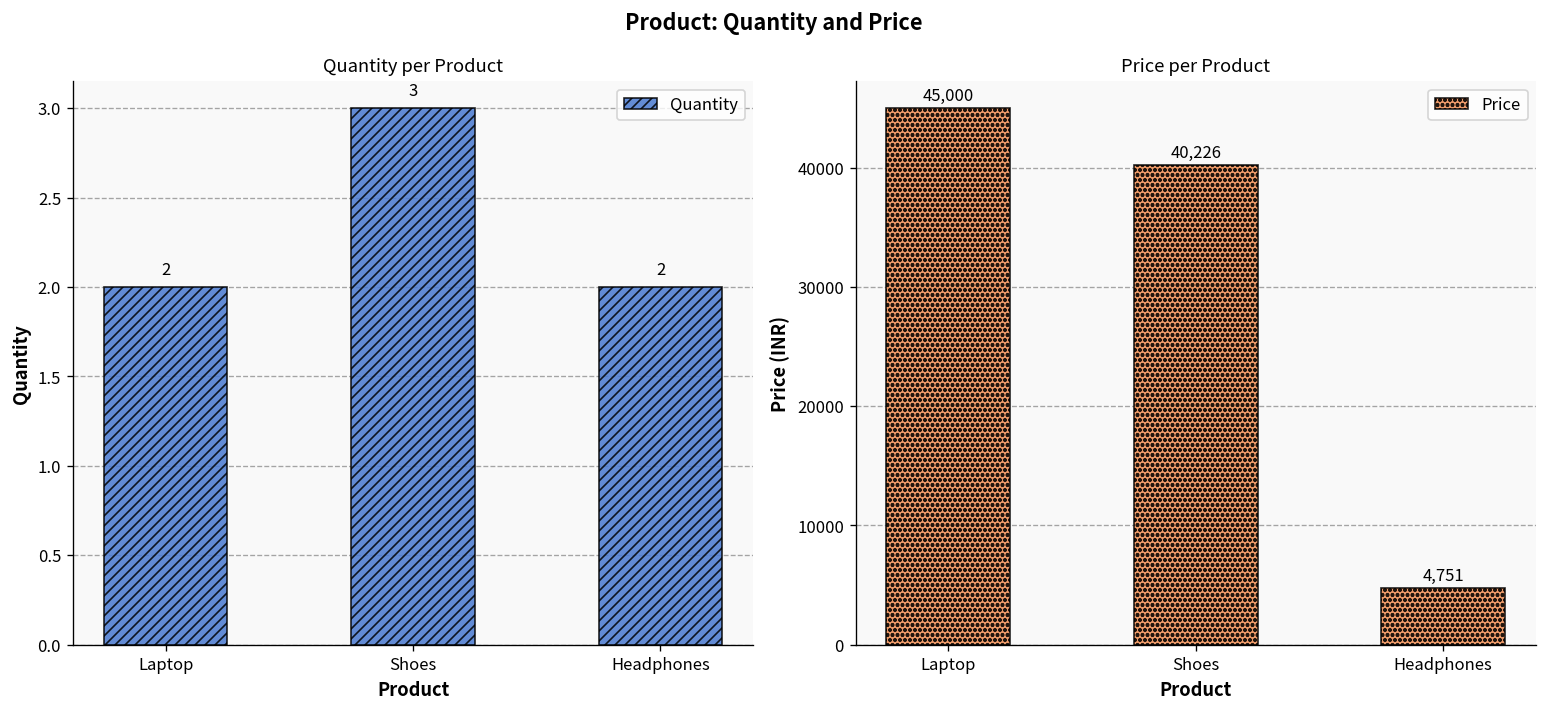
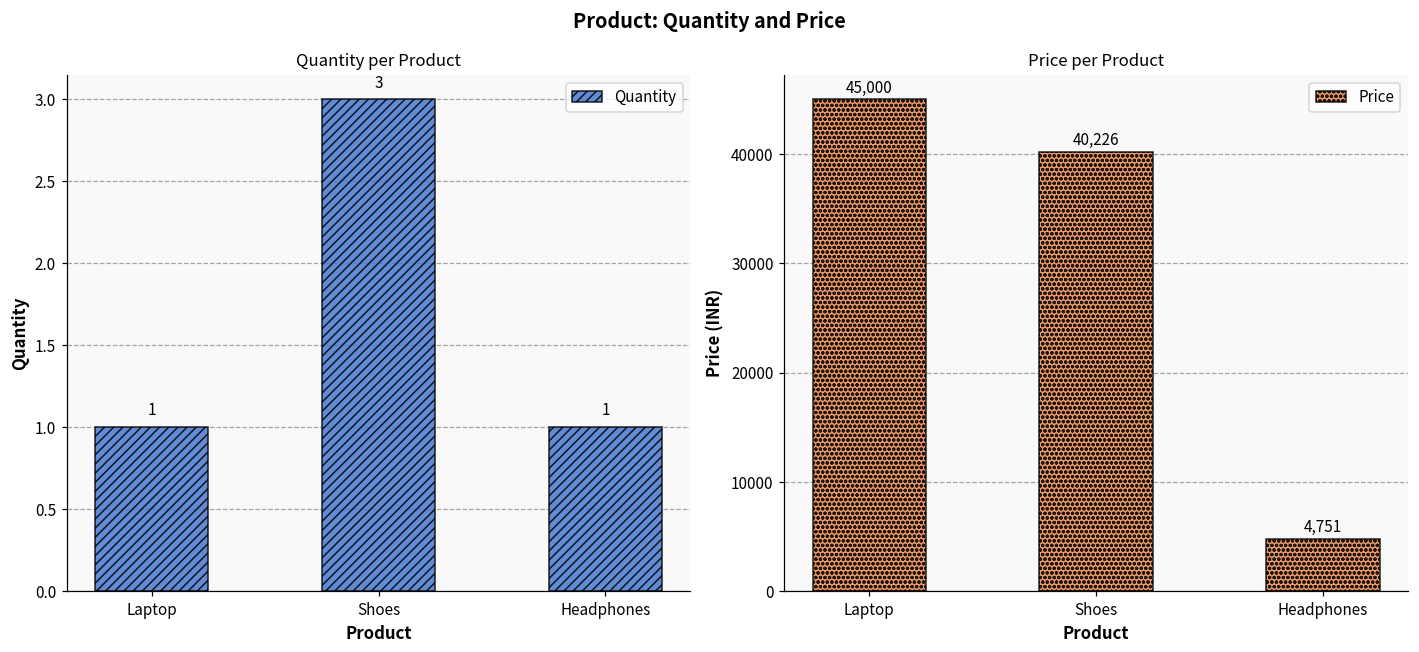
  {
    "Quantity per Product": {
-     "Laptop": "2",
+     "Laptop": "1",
      "Shoes": "3",
-     "Headphones": "2"
+     "Headphones": "1"
    },
    "Price per Product": {
      "Laptop": "45,000",
      "Shoes": "40,226",
      "Headphones": "4,751"
    }
  }
